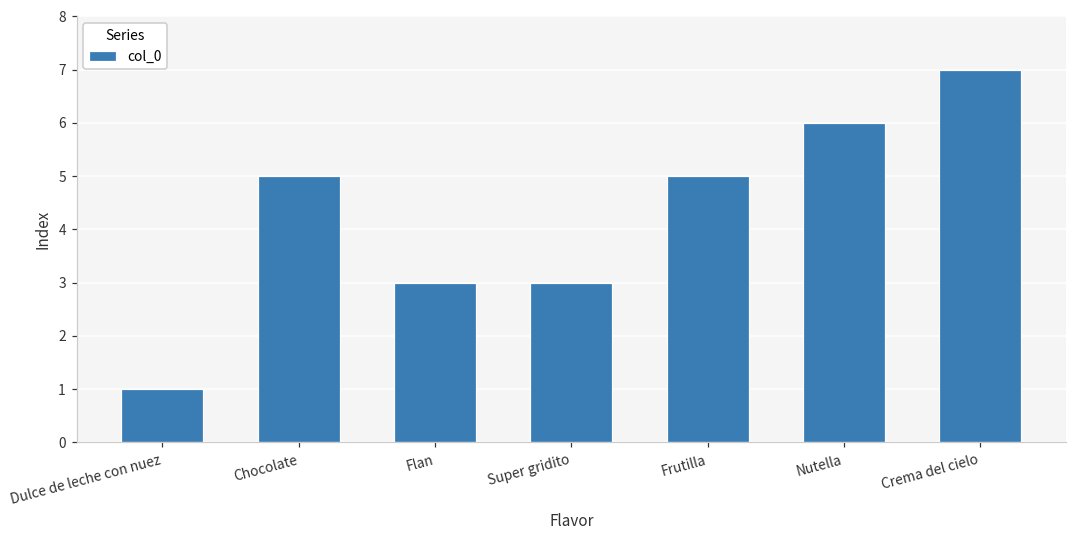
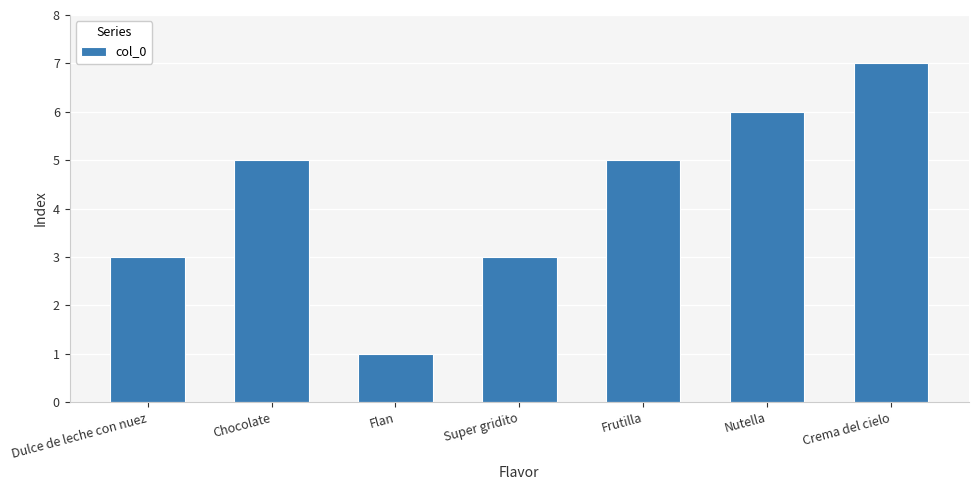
  {
-   "Dulce de leche con nuez": 1,
+   "Dulce de leche con nuez": 3,
    "Chocolate": 5,
-   "Flan": 3,
+   "Flan": 1,
    "Super gridito": 3,
    "Frutilla": 5,
    "Nutella": 6,
    "Crema del cielo": 7
  }
